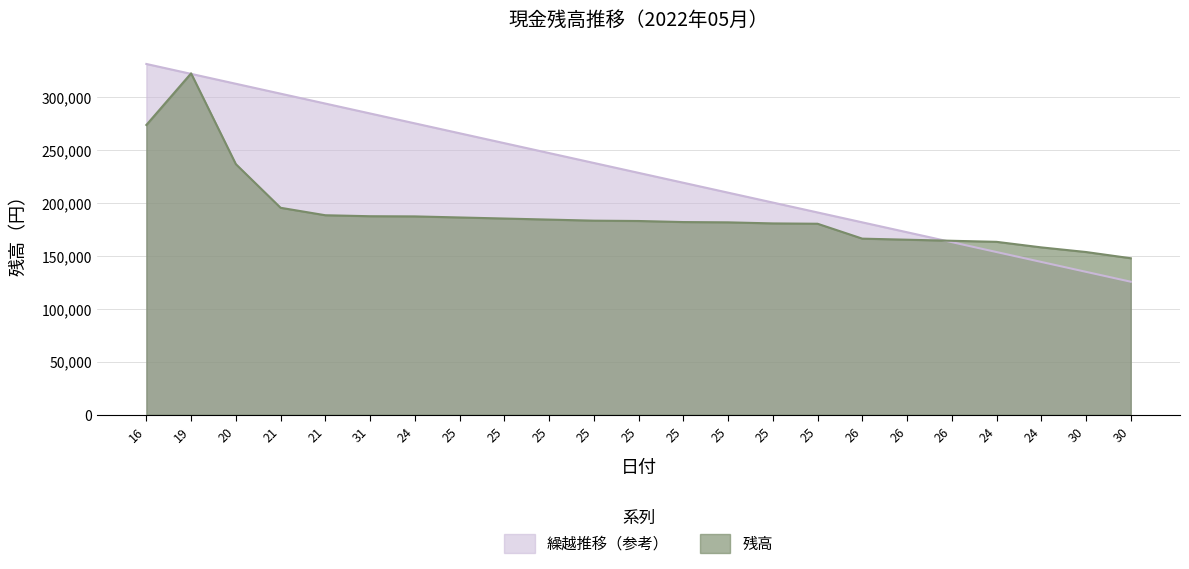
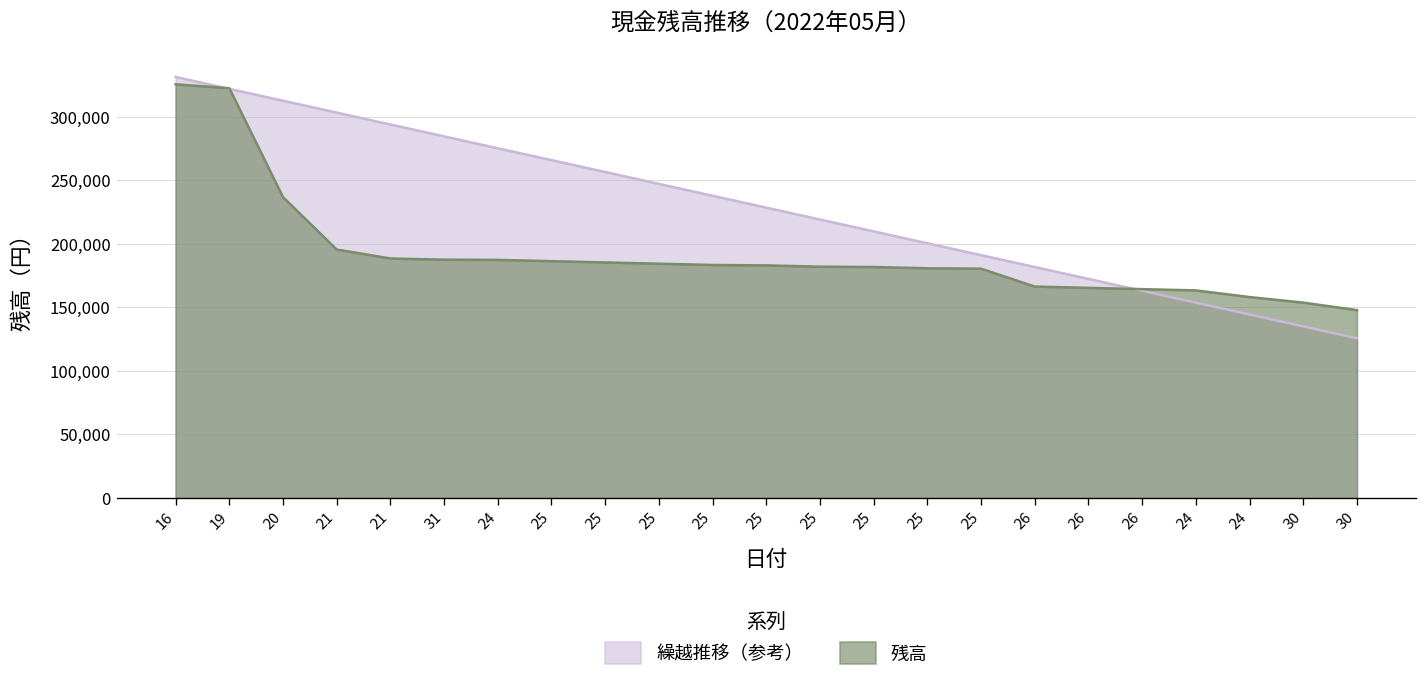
  {
    "繰越推移（参考）": {
      "16": "331,000",
      "20": "313,000",
      "31": "285,000"
    },
    "残高": {
-     "16": "274,000",
+     "16": "326,000",
      "20": "237,000",
      "31": "188,000"
    }
  }
